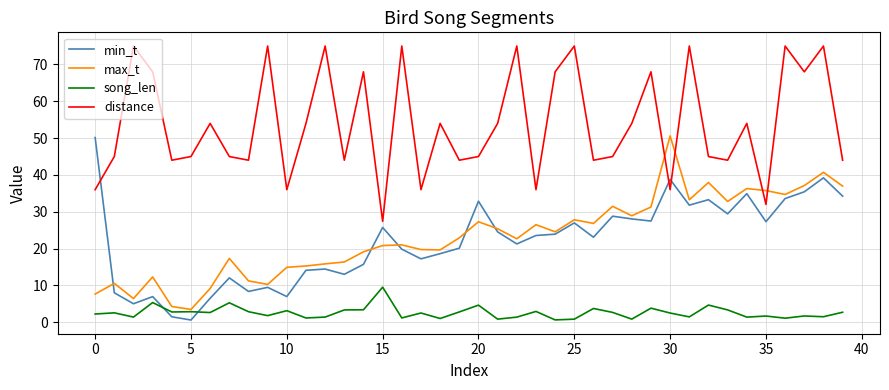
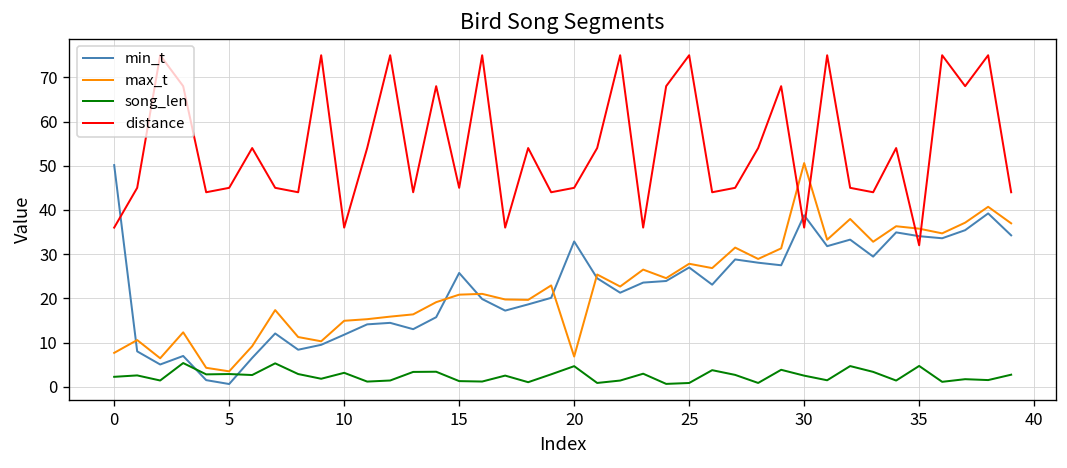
  {
    "min_t": {
      "0": 50,
      "5": 1,
-     "10": 7,
+     "10": 12,
      "15": 26,
      "20": 33,
      "25": 27,
      "30": 39,
-     "35": 27
+     "35": 34
    },
    "max_t": {
      "0": 8,
      "10": 15,
      "15": 21,
-     "20": 27,
+     "20": 7,
      "25": 28,
      "30": 51,
      "35": 36
    },
    "song_len": {
      "0": 2,
      "10": 3,
-     "15": 10,
+     "15": 1,
      "20": 5,
      "25": 1,
      "30": 3,
-     "35": 2
+     "35": 5
    },
    "distance": {
      "0": 36,
      "5": 45,
      "10": 36,
-     "15": 27,
+     "15": 45,
      "20": 45,
      "25": 75,
      "30": 36,
      "35": 32
    }
  }
